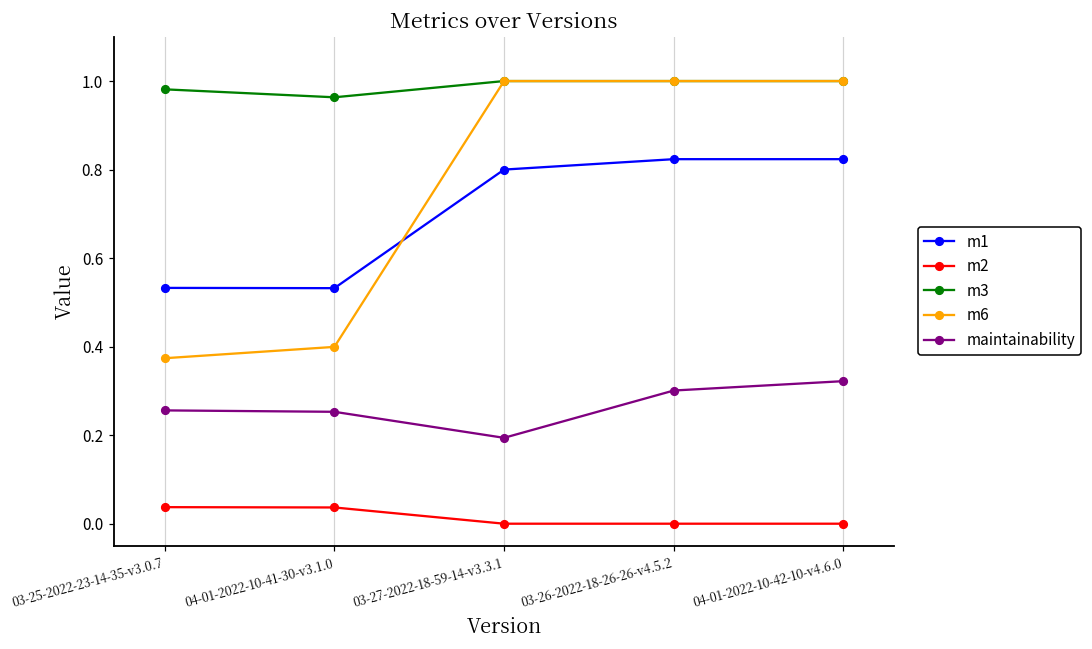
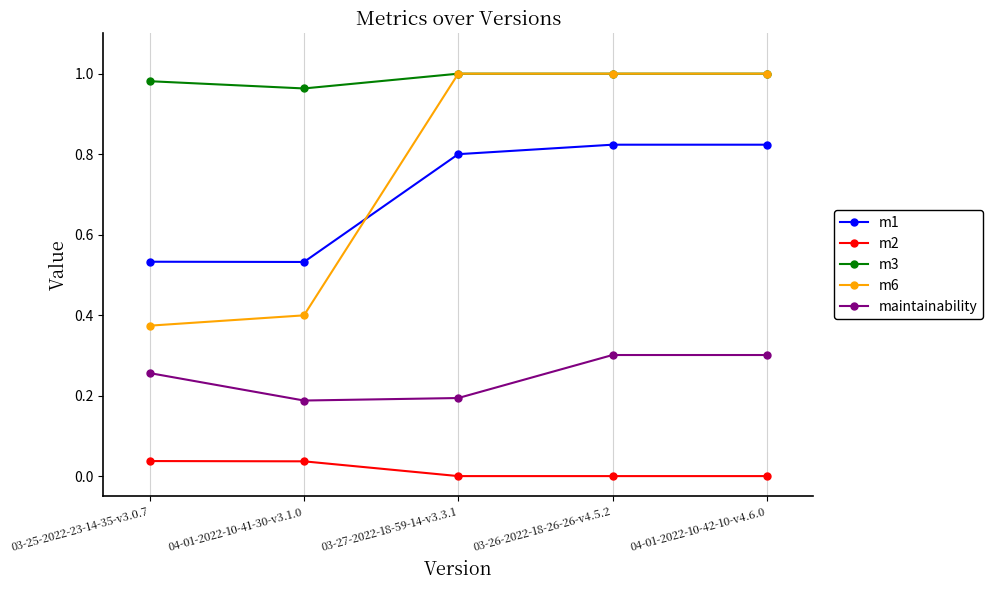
  {
    "m1": {
      "03-25-2022-23-14-35-v3.0.7": 0.53,
      "04-01-2022-10-41-30-v3.1.0": 0.53,
      "03-27-2022-18-59-14-v3.3.1": 0.80,
      "03-26-2022-18-26-26-v4.5.2": 0.82,
      "04-01-2022-10-42-10-v4.6.0": 0.82
    },
    "m2": {
      "03-25-2022-23-14-35-v3.0.7": 0.04,
      "04-01-2022-10-41-30-v3.1.0": 0.04,
      "03-27-2022-18-59-14-v3.3.1": 0.00,
      "03-26-2022-18-26-26-v4.5.2": 0.00,
      "04-01-2022-10-42-10-v4.6.0": 0.00
    },
    "m3": {
      "03-25-2022-23-14-35-v3.0.7": 0.98,
      "04-01-2022-10-41-30-v3.1.0": 0.96
    },
    "m6": {
      "03-25-2022-23-14-35-v3.0.7": 0.37,
      "04-01-2022-10-41-30-v3.1.0": 0.40
    },
    "maintainability": {
      "03-25-2022-23-14-35-v3.0.7": 0.26,
-     "04-01-2022-10-41-30-v3.1.0": 0.25,
+     "04-01-2022-10-41-30-v3.1.0": 0.19,
      "03-27-2022-18-59-14-v3.3.1": 0.19,
      "03-26-2022-18-26-26-v4.5.2": 0.30,
-     "04-01-2022-10-42-10-v4.6.0": 0.32
+     "04-01-2022-10-42-10-v4.6.0": 0.30
    }
  }
